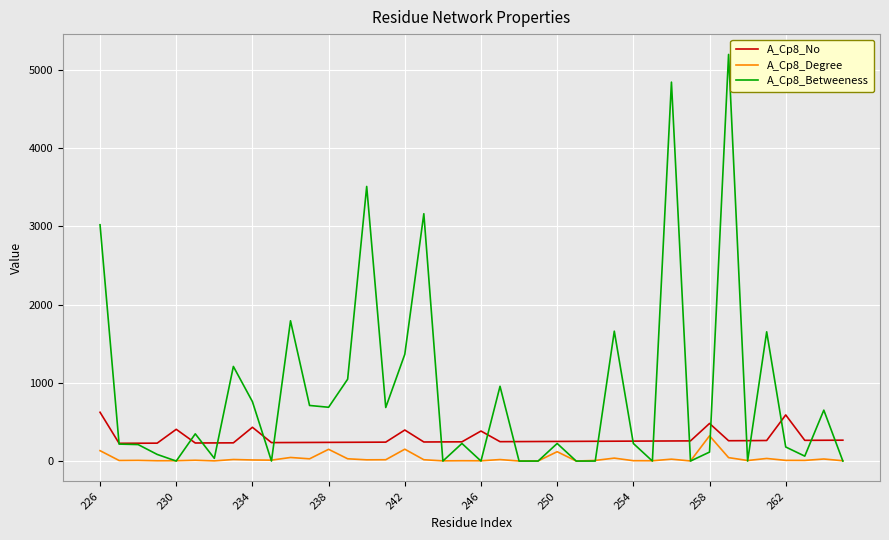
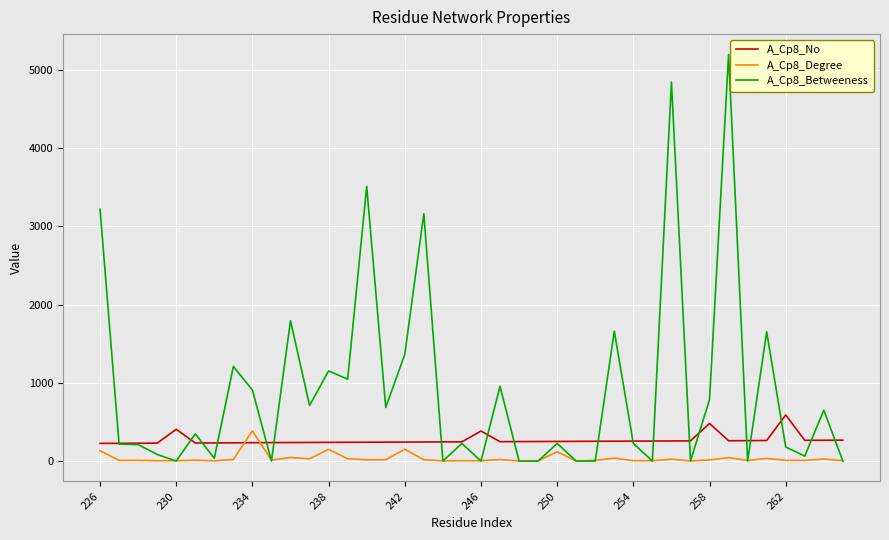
  {
    "A_Cp8_No": {
-     "226": 600,
+     "226": 200,
      "230": 400,
-     "234": 400,
+     "234": 200,
      "238": 200,
-     "242": 400,
+     "242": 200,
      "246": 400,
      "258": 500,
      "262": 600
    },
    "A_Cp8_Degree": {
      "226": 100,
-     "234": 0,
+     "234": 400,
      "238": 200,
      "242": 200,
      "250": 100,
      "254": 0,
-     "258": 300,
+     "258": 0,
      "262": 0
    },
    "A_Cp8_Betweeness": {
-     "226": 3000,
-     "234": 800,
-     "238": 700,
+     "226": 3200,
+     "234": 900,
+     "238": 1200,
      "242": 1400,
-     "258": 100,
+     "258": 800,
      "262": 200
    }
  }
